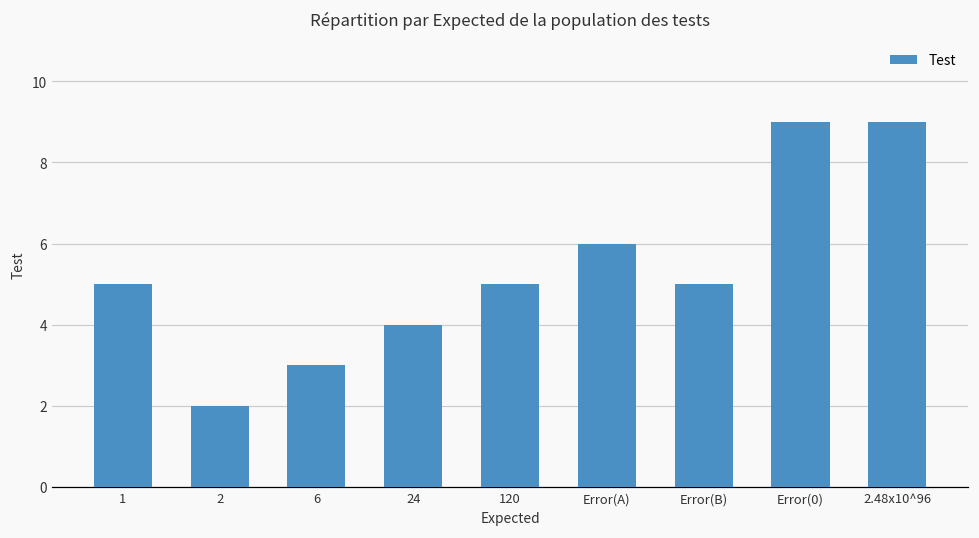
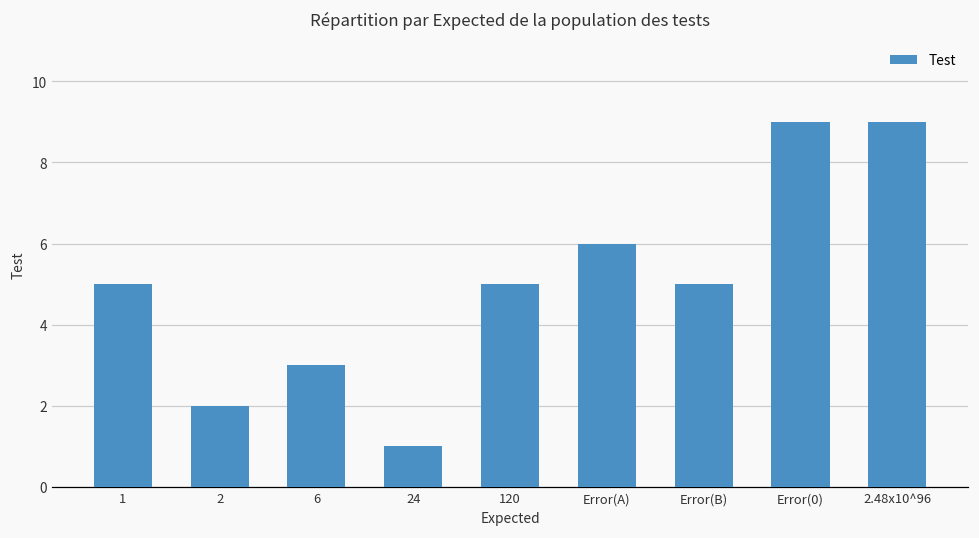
  {
    "1": 5,
    "2": 2,
    "6": 3,
-   "24": 4,
+   "24": 1,
    "120": 5,
    "Error(A)": 6,
    "Error(B)": 5,
    "Error(0)": 9,
    "2.48x10^96": 9
  }
